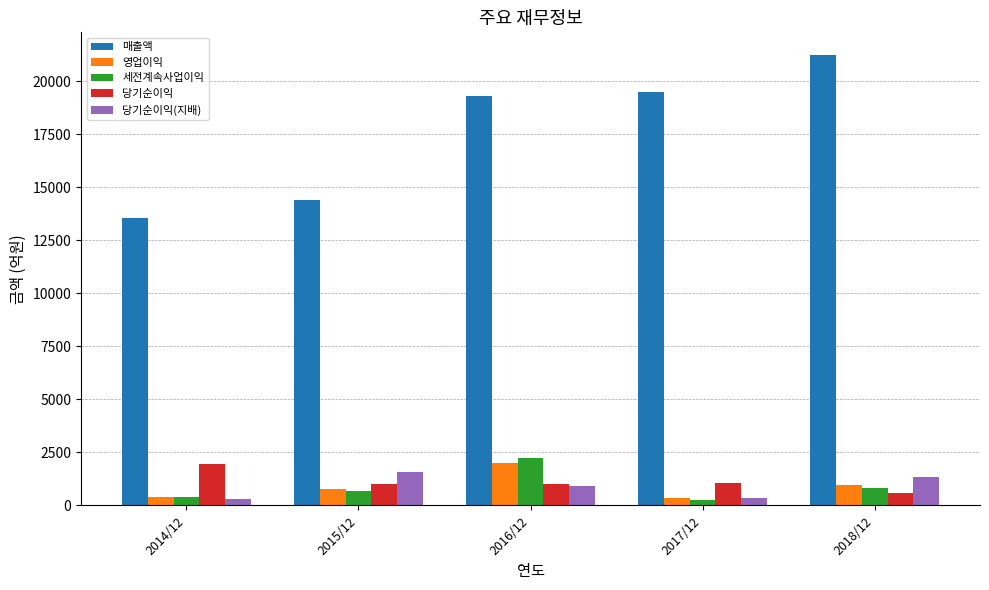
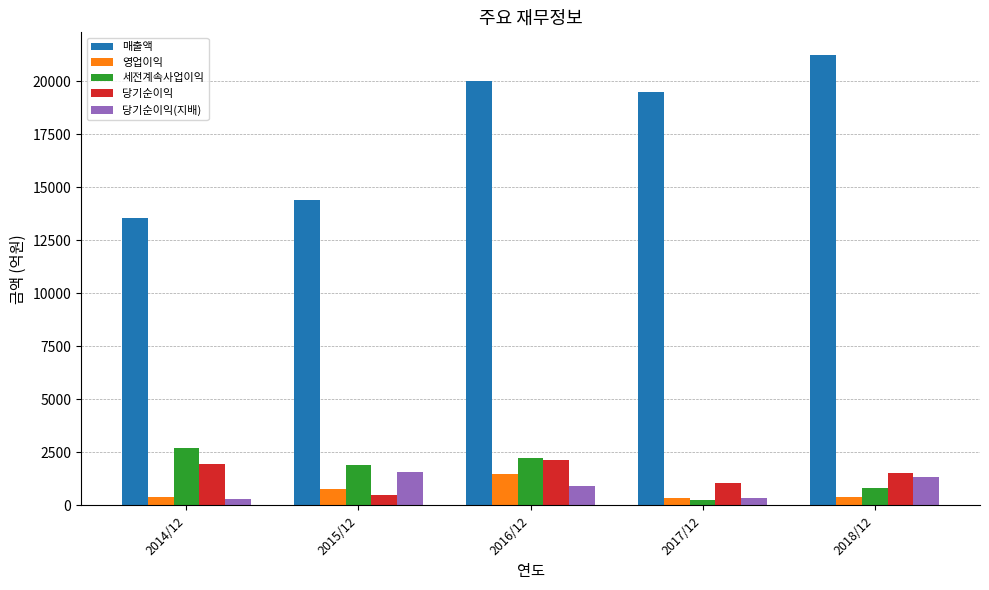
  {
    "매출액": {
      "2014/12": 13600,
      "2015/12": 14400,
-     "2016/12": 19300,
+     "2016/12": 20000,
      "2017/12": 19500,
      "2018/12": 21200
    },
    "영업이익": {
      "2014/12": 400,
      "2015/12": 800,
-     "2016/12": 2000,
+     "2016/12": 1500,
      "2017/12": 400,
-     "2018/12": 1000
+     "2018/12": 400
    },
    "세전계속사업이익": {
-     "2014/12": 400,
-     "2015/12": 700,
+     "2014/12": 2700,
+     "2015/12": 1900,
      "2016/12": 2200,
      "2017/12": 200,
      "2018/12": 800
    },
    "당기순이익": {
      "2014/12": 2000,
-     "2015/12": 1000,
-     "2016/12": 1000,
+     "2015/12": 500,
+     "2016/12": 2100,
      "2017/12": 1100,
-     "2018/12": 600
+     "2018/12": 1500
    },
    "당기순이익(지배)": {
      "2014/12": 300,
      "2015/12": 1600,
      "2016/12": 900,
      "2017/12": 400,
      "2018/12": 1300
    }
  }
